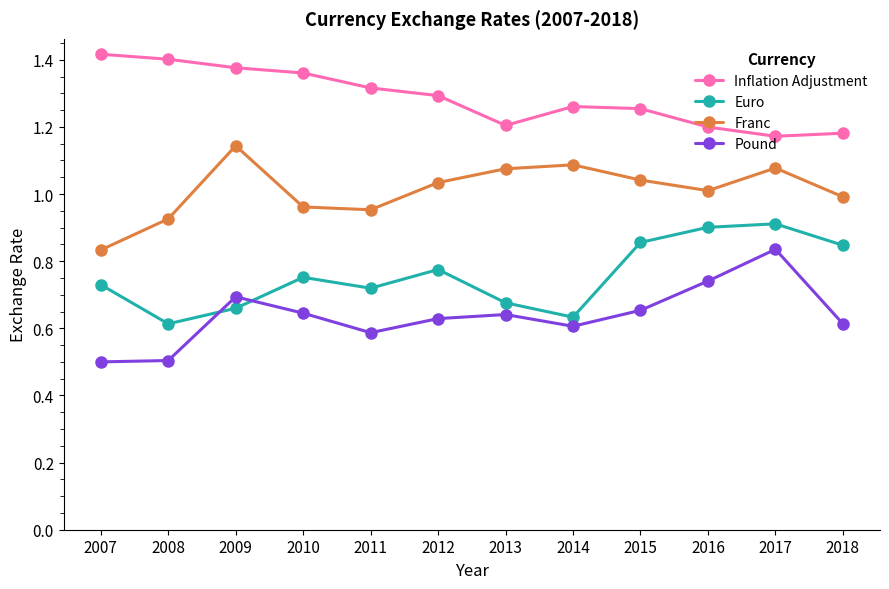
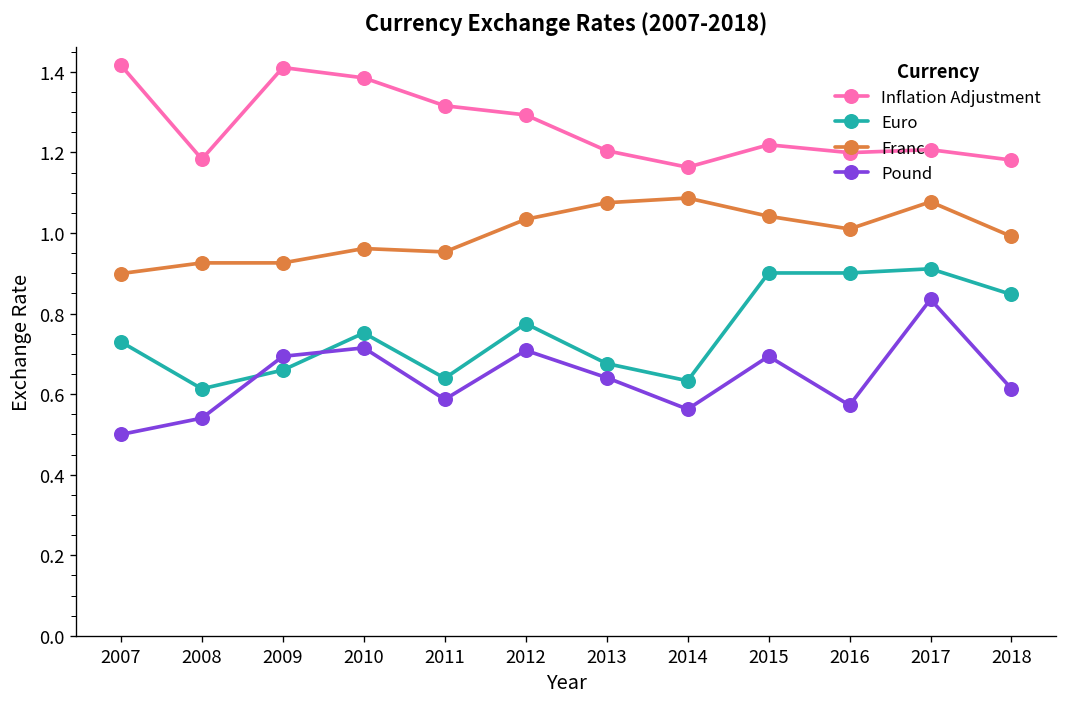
  {
    "Inflation Adjustment": {
      "2007": 1.42,
-     "2008": 1.40,
-     "2009": 1.38,
-     "2010": 1.36,
+     "2008": 1.18,
+     "2009": 1.41,
+     "2010": 1.39,
      "2011": 1.32,
      "2012": 1.29,
      "2013": 1.20,
-     "2014": 1.26,
-     "2015": 1.25,
+     "2014": 1.16,
+     "2015": 1.22,
      "2016": 1.20,
-     "2017": 1.17,
+     "2017": 1.21,
      "2018": 1.18
    },
    "Euro": {
      "2007": 0.73,
      "2008": 0.61,
      "2009": 0.66,
      "2010": 0.75,
-     "2011": 0.72,
+     "2011": 0.64,
      "2012": 0.78,
      "2013": 0.68,
      "2014": 0.63,
-     "2015": 0.86,
+     "2015": 0.90,
      "2016": 0.90,
      "2017": 0.91,
      "2018": 0.85
    },
    "Franc": {
-     "2007": 0.83,
+     "2007": 0.90,
      "2008": 0.93,
-     "2009": 1.14,
+     "2009": 0.93,
      "2010": 0.96,
      "2011": 0.95,
      "2012": 1.03,
      "2013": 1.08,
      "2014": 1.09,
      "2015": 1.04,
      "2016": 1.01,
      "2017": 1.08,
      "2018": 0.99
    },
    "Pound": {
      "2007": 0.50,
-     "2008": 0.50,
+     "2008": 0.54,
      "2009": 0.69,
-     "2010": 0.65,
+     "2010": 0.71,
      "2011": 0.59,
-     "2012": 0.63,
+     "2012": 0.71,
      "2013": 0.64,
-     "2014": 0.61,
-     "2015": 0.65,
-     "2016": 0.74,
+     "2014": 0.56,
+     "2015": 0.69,
+     "2016": 0.57,
      "2017": 0.84,
      "2018": 0.61
    }
  }
